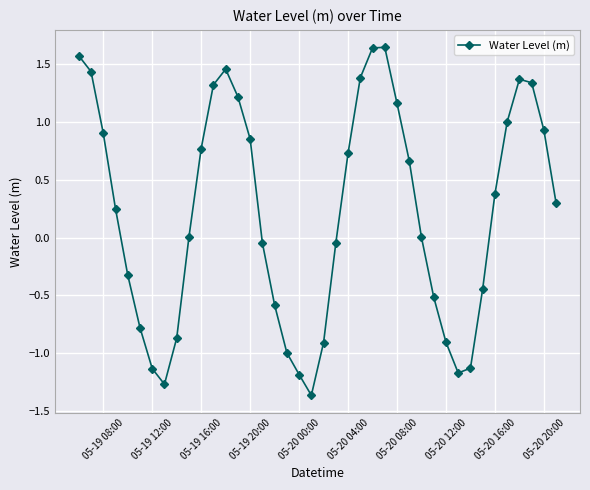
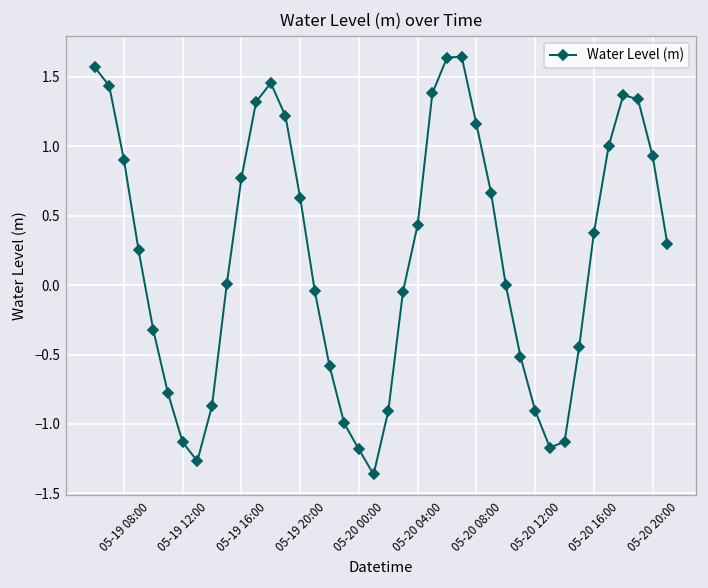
  {
    "05-19 08:00": 0.90,
    "05-19 12:00": -1.13,
    "05-19 16:00": 0.77,
-   "05-19 20:00": 0.85,
+   "05-19 20:00": 0.63,
    "05-20 00:00": -1.18,
-   "05-20 04:00": 0.73,
+   "05-20 04:00": 0.44,
    "05-20 08:00": 1.16,
    "05-20 12:00": -0.90,
    "05-20 16:00": 0.38,
    "05-20 20:00": 0.93
  }
